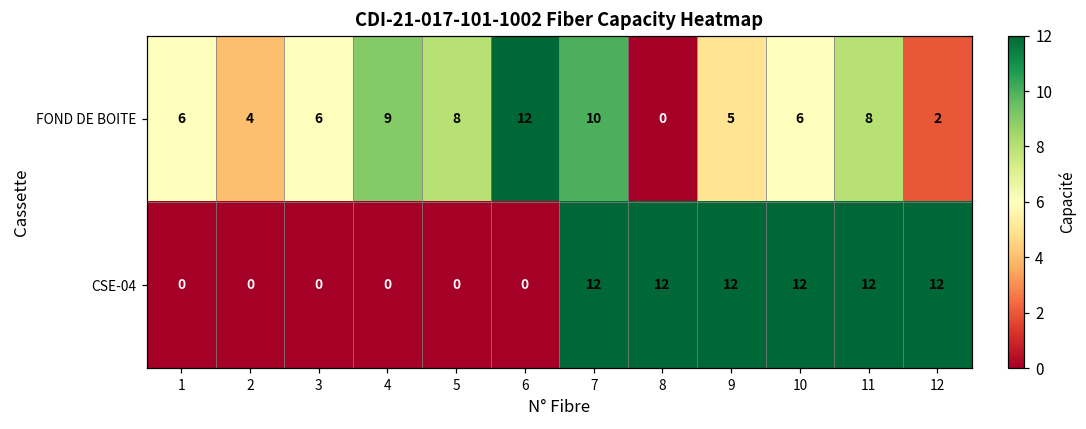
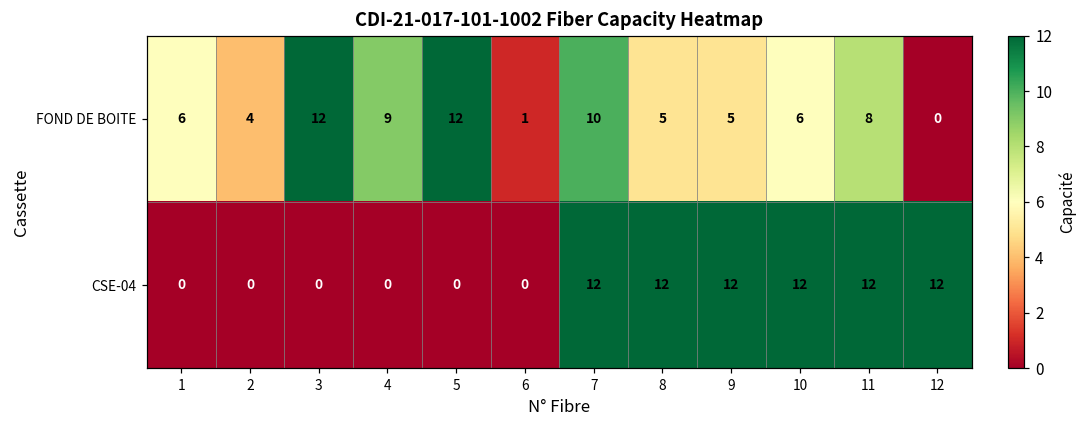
  {
    "FOND DE BOITE": {
      "1": 6,
      "2": 4,
-     "3": 6,
+     "3": 12,
      "4": 9,
-     "5": 8,
-     "6": 12,
+     "5": 12,
+     "6": 1,
      "7": 10,
-     "8": 0,
+     "8": 5,
      "9": 5,
      "10": 6,
      "11": 8,
-     "12": 2
+     "12": 0
    },
    "CSE-04": {
      "1": 0,
      "2": 0,
      "3": 0,
      "4": 0,
      "5": 0,
      "6": 0,
      "7": 12,
      "8": 12,
      "9": 12,
      "10": 12,
      "11": 12,
      "12": 12
    }
  }
